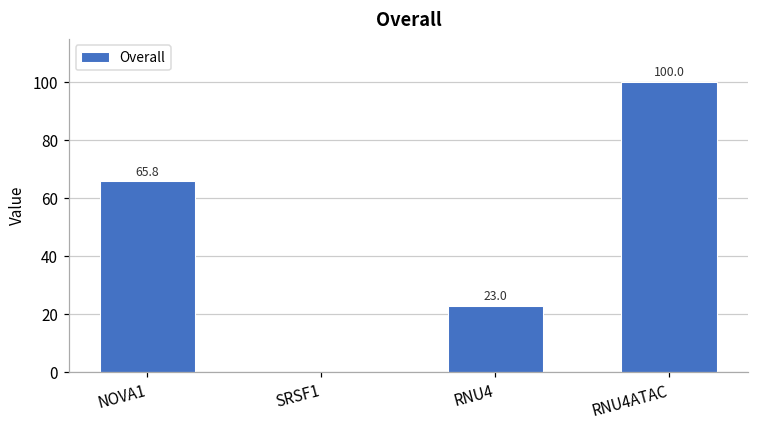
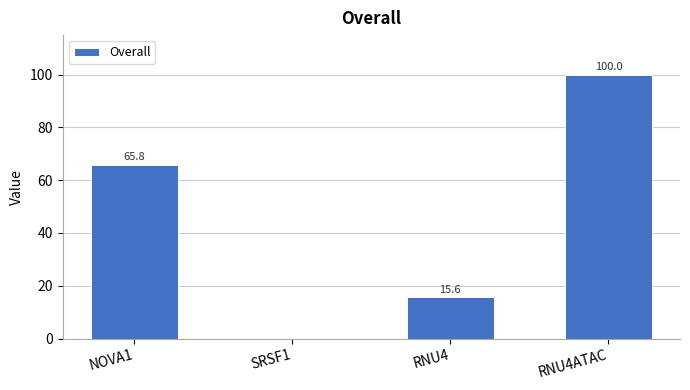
  {
    "NOVA1": 65.8,
-   "RNU4": 23.0,
+   "RNU4": 15.6,
    "RNU4ATAC": 100.0
  }
